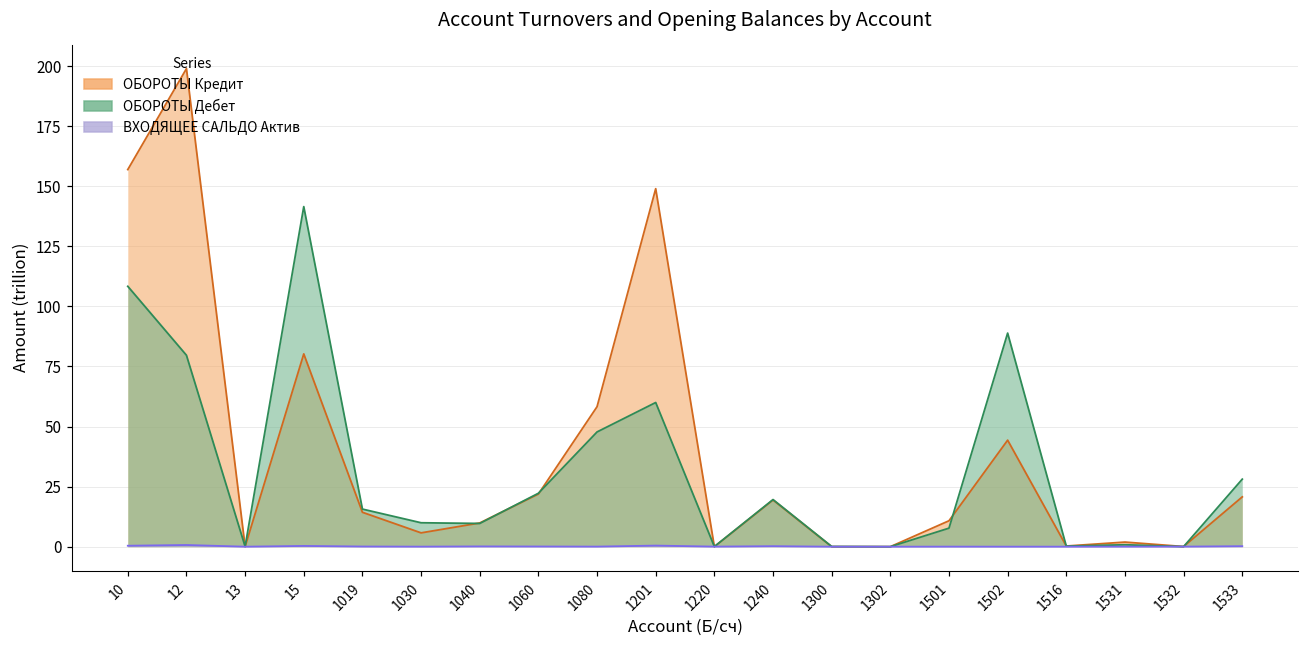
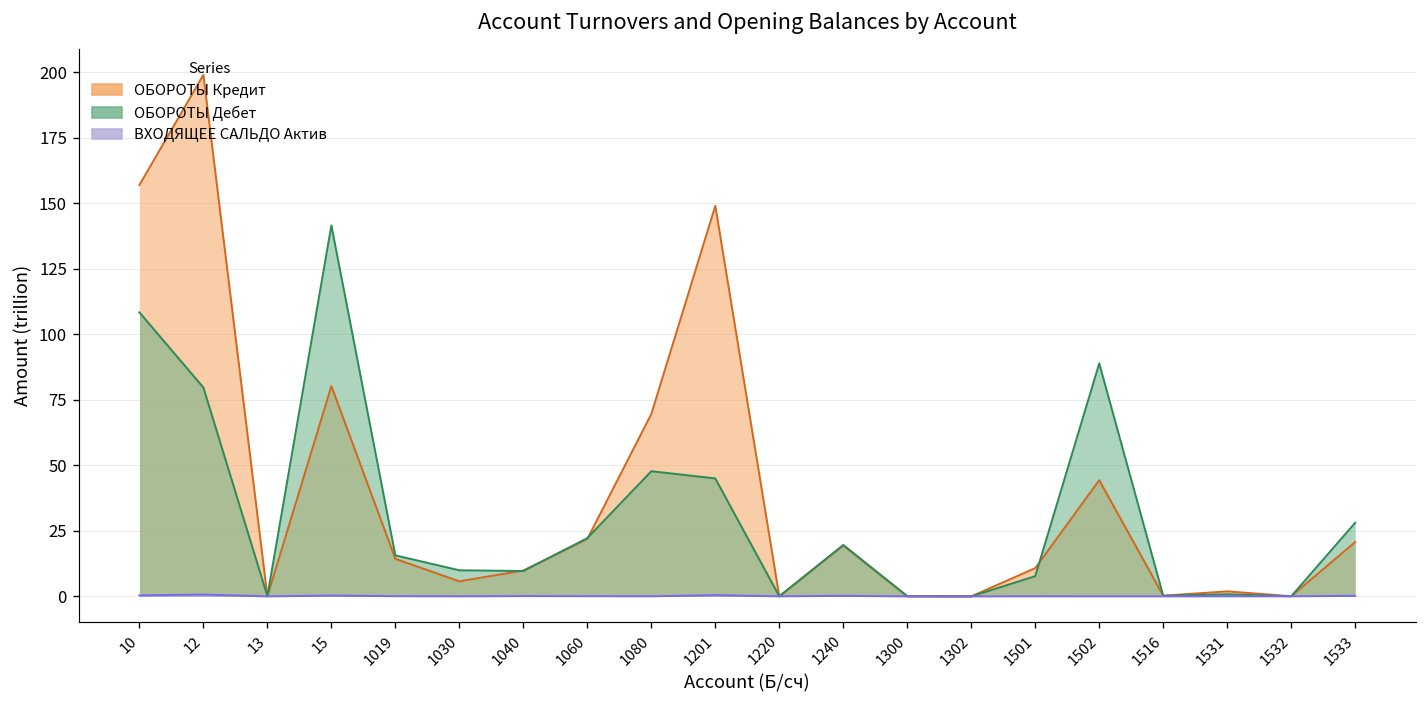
  {
    "ОБОРОТЫ Кредит": {
      "10": 157,
      "12": 199,
      "15": 80,
      "1019": 14,
      "1030": 6,
-     "1080": 58,
+     "1080": 70,
      "1201": 149,
      "1501": 11,
      "1502": 44,
      "1533": 21
    },
    "ОБОРОТЫ Дебет": {
      "10": 108,
      "12": 80,
      "15": 141,
      "1019": 16,
      "1030": 10,
      "1080": 48,
-     "1201": 60,
+     "1201": 45,
      "1501": 8,
      "1502": 89,
      "1533": 28
    },
    "ВХОДЯЩЕЕ САЛЬДО Актив": {
      "10": 0,
      "12": 1,
      "15": 0,
      "1019": 0,
      "1030": 0,
      "1040": 0,
      "1060": 0,
      "1080": 0,
      "1201": 0,
      "1240": 0,
      "1501": 0,
      "1502": 0,
      "1533": 0
    }
  }
